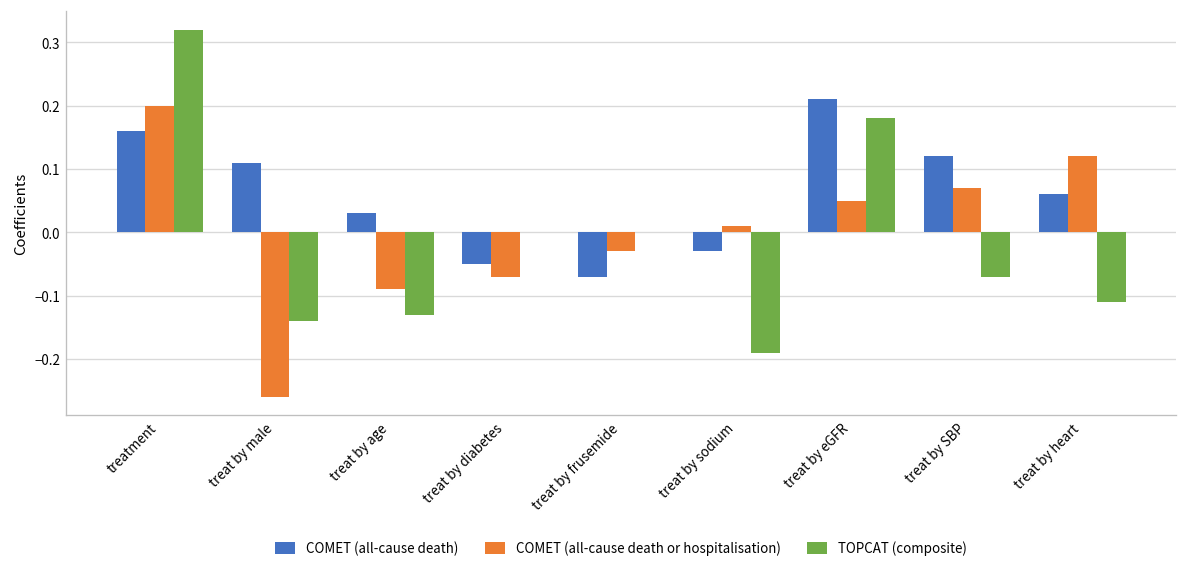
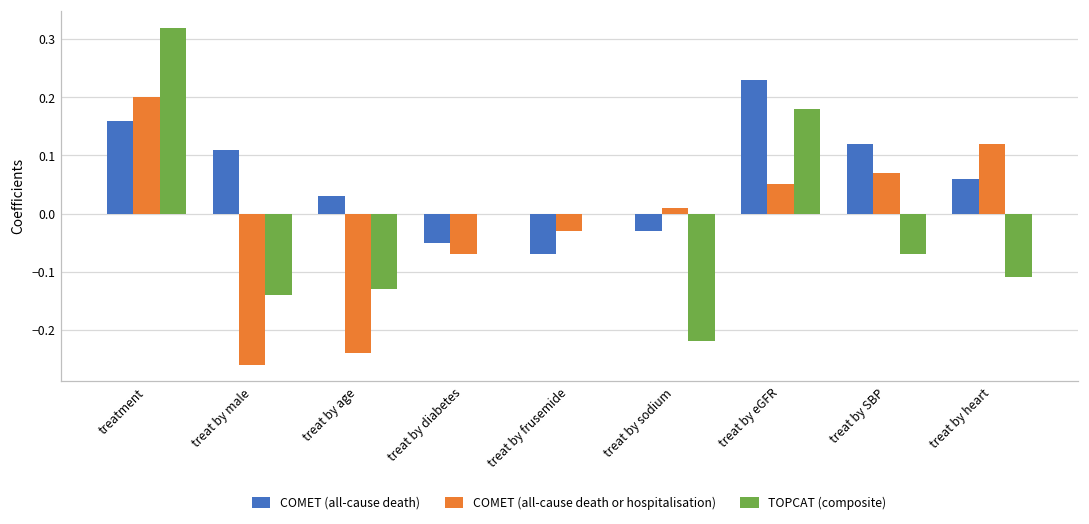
  {
    "COMET (all-cause death)": {
      "treatment": 0.16,
      "treat by male": 0.11,
      "treat by age": 0.03,
      "treat by diabetes": -0.05,
      "treat by frusemide": -0.07,
      "treat by sodium": -0.03,
-     "treat by eGFR": 0.21,
+     "treat by eGFR": 0.23,
      "treat by SBP": 0.12,
      "treat by heart": 0.06
    },
    "COMET (all-cause death or hospitalisation)": {
      "treatment": 0.20,
      "treat by male": -0.26,
-     "treat by age": -0.09,
+     "treat by age": -0.24,
      "treat by diabetes": -0.07,
      "treat by frusemide": -0.03,
      "treat by sodium": 0.01,
      "treat by eGFR": 0.05,
      "treat by SBP": 0.07,
      "treat by heart": 0.12
    },
    "TOPCAT (composite)": {
      "treatment": 0.32,
      "treat by male": -0.14,
      "treat by age": -0.13,
      "treat by diabetes": 0.00,
      "treat by frusemide": 0.00,
-     "treat by sodium": -0.19,
+     "treat by sodium": -0.22,
      "treat by eGFR": 0.18,
      "treat by SBP": -0.07,
      "treat by heart": -0.11
    }
  }
